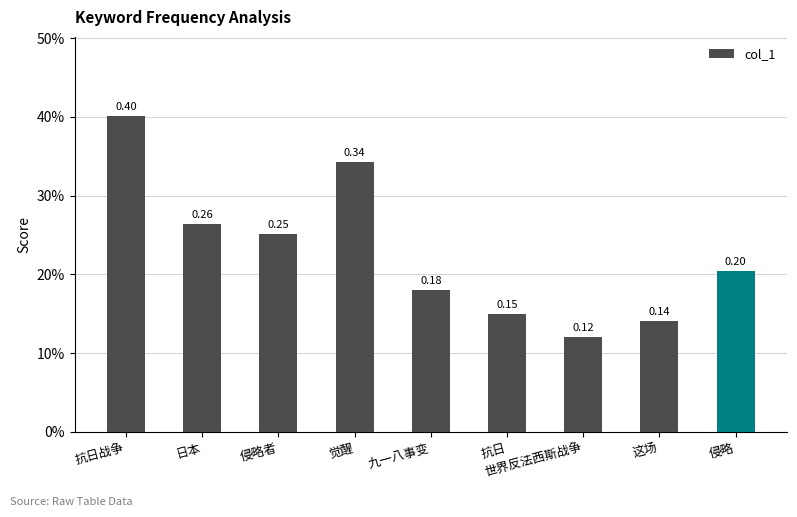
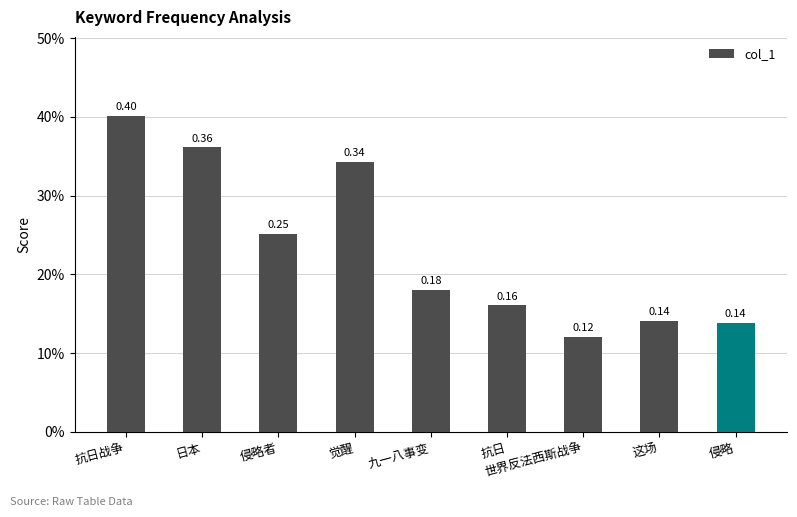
  {
    "抗日战争": 0.40,
-   "日本": 0.26,
+   "日本": 0.36,
    "侵略者": 0.25,
    "觉醒": 0.34,
    "九一八事变": 0.18,
-   "抗日": 0.15,
+   "抗日": 0.16,
    "世界反法西斯战争": 0.12,
    "这场": 0.14,
-   "侵略": 0.20
+   "侵略": 0.14
  }
